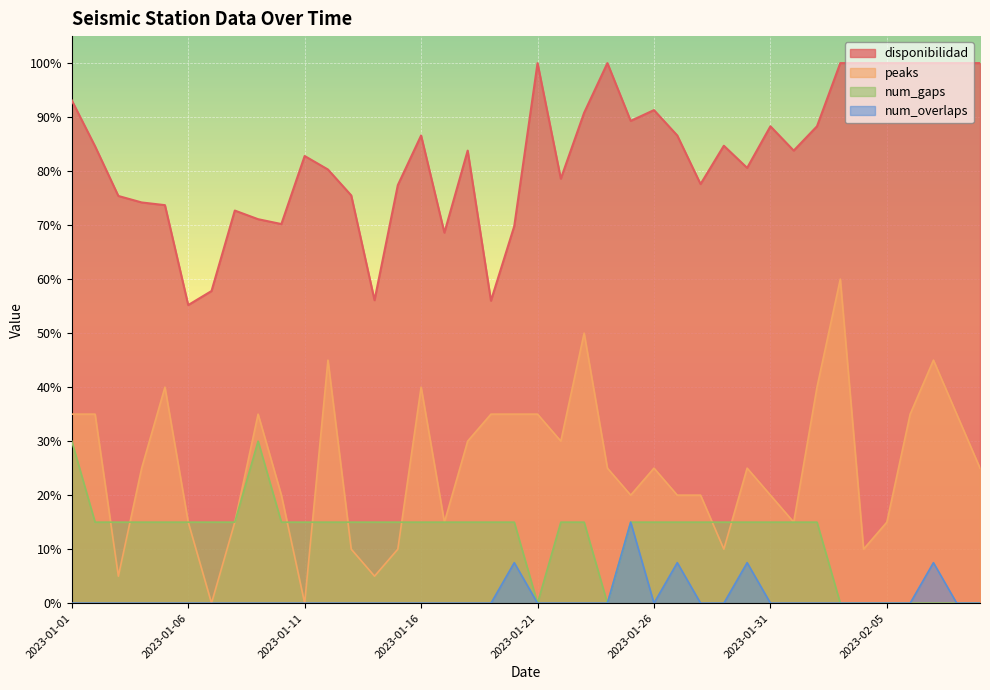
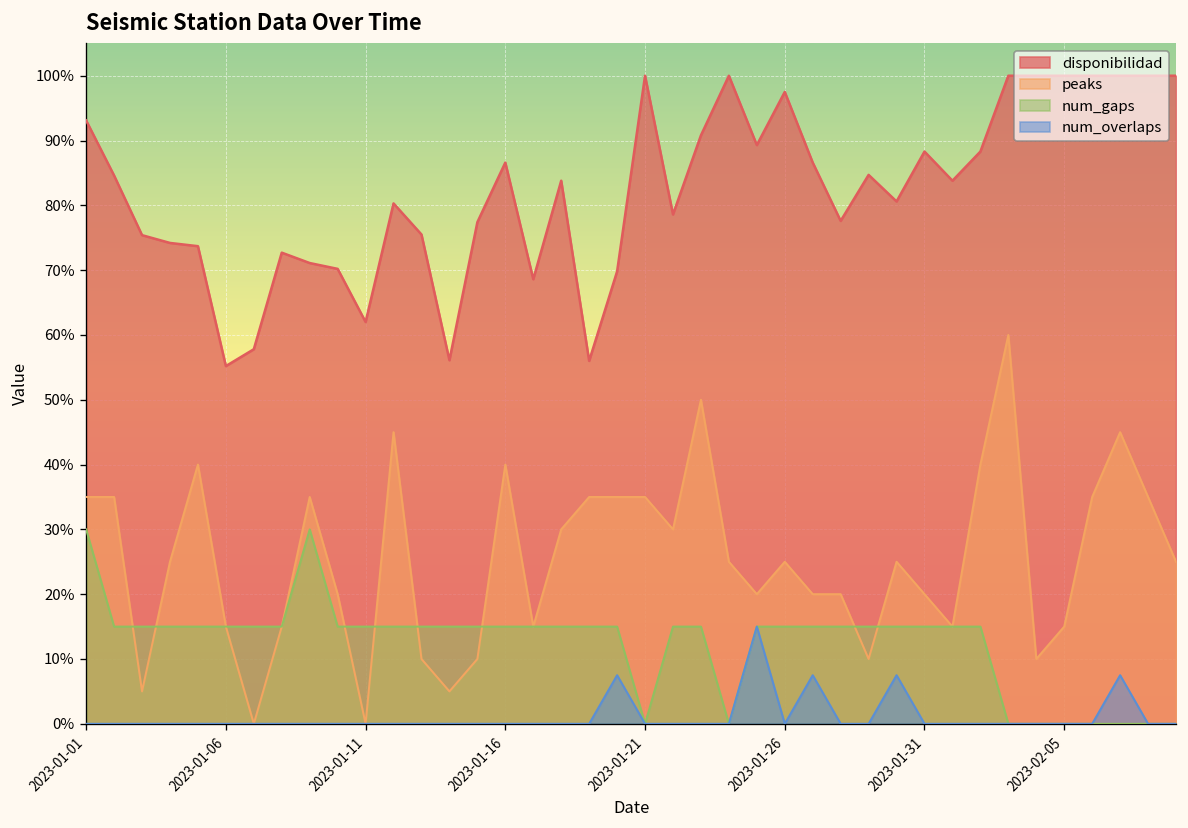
  {
    "disponibilidad": {
      "2023-01-01": "93%",
      "2023-01-06": "55%",
-     "2023-01-11": "83%",
+     "2023-01-11": "62%",
      "2023-01-16": "87%",
      "2023-01-21": "100%",
-     "2023-01-26": "91%",
+     "2023-01-26": "98%",
      "2023-01-31": "88%"
    },
    "peaks": {
      "2023-01-01": "35%",
      "2023-01-16": "40%",
      "2023-01-21": "35%",
      "2023-01-26": "25%",
      "2023-01-31": "20%",
      "2023-02-05": "15%"
    },
    "num_gaps": {
      "2023-01-01": "30%",
      "2023-01-11": "15%",
      "2023-01-16": "15%",
      "2023-01-26": "15%",
      "2023-01-31": "15%"
    },
    "num_overlaps": {
      "2023-01-01": "0%",
      "2023-01-06": "0%",
      "2023-01-16": "0%",
      "2023-01-26": "0%",
      "2023-01-31": "0%"
    }
  }
